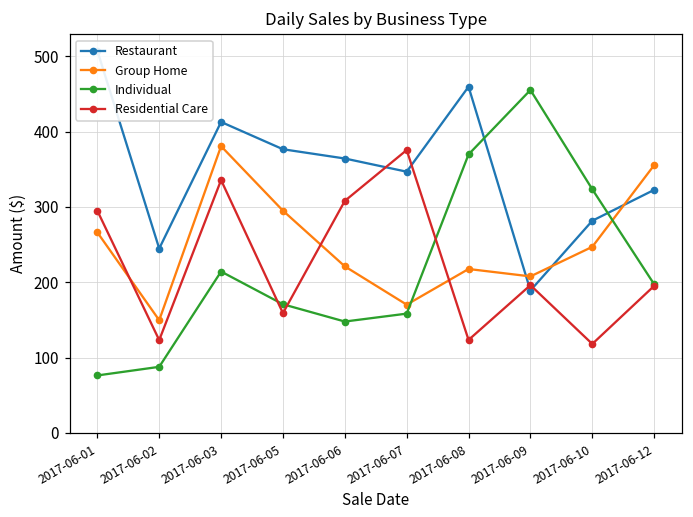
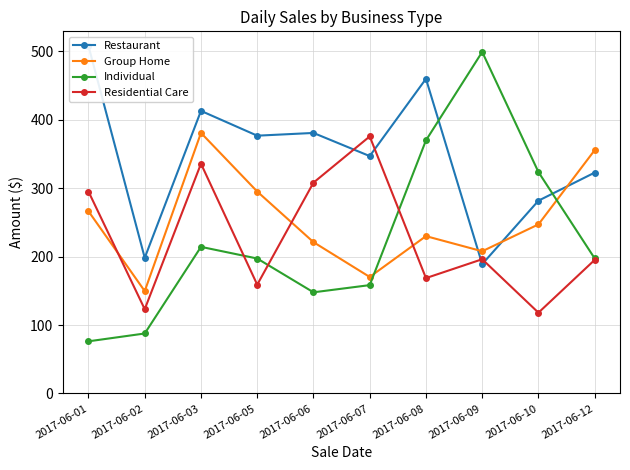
  {
    "Restaurant": {
-     "2017-06-02": 240,
+     "2017-06-02": 200,
      "2017-06-03": 410,
      "2017-06-05": 380,
-     "2017-06-06": 360,
+     "2017-06-06": 380,
      "2017-06-07": 350,
      "2017-06-08": 460,
      "2017-06-09": 190,
      "2017-06-10": 280,
      "2017-06-12": 320
    },
    "Group Home": {
      "2017-06-01": 270,
      "2017-06-02": 150,
      "2017-06-03": 380,
      "2017-06-05": 300,
      "2017-06-06": 220,
      "2017-06-07": 170,
-     "2017-06-08": 220,
+     "2017-06-08": 230,
      "2017-06-09": 210,
      "2017-06-10": 250,
      "2017-06-12": 360
    },
    "Individual": {
      "2017-06-01": 80,
      "2017-06-02": 90,
      "2017-06-03": 210,
-     "2017-06-05": 170,
+     "2017-06-05": 200,
      "2017-06-06": 150,
      "2017-06-07": 160,
      "2017-06-08": 370,
-     "2017-06-09": 460,
+     "2017-06-09": 500,
      "2017-06-10": 320
    },
    "Residential Care": {
      "2017-06-01": 300,
      "2017-06-02": 120,
      "2017-06-03": 340,
      "2017-06-05": 160,
      "2017-06-06": 310,
      "2017-06-07": 380,
-     "2017-06-08": 120,
+     "2017-06-08": 170,
      "2017-06-09": 200,
      "2017-06-10": 120
    }
  }
